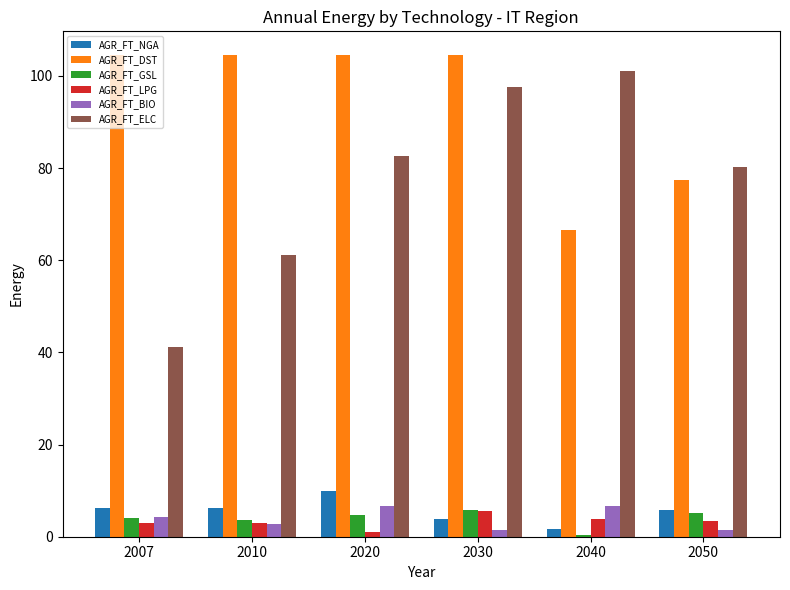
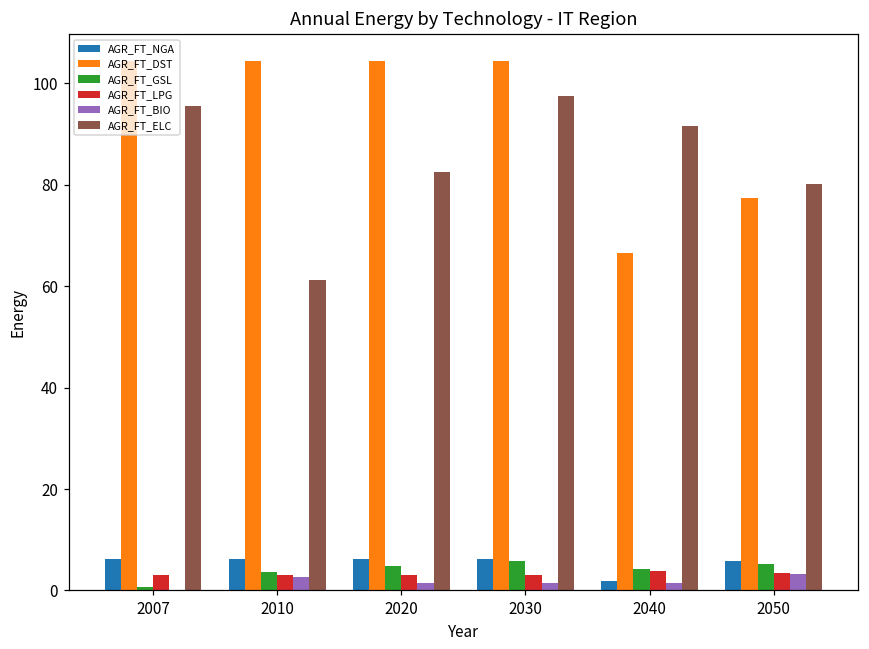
  {
    "AGR_FT_NGA": {
      "2007": 6,
      "2010": 6,
-     "2020": 10,
-     "2030": 4,
+     "2020": 6,
+     "2030": 6,
      "2040": 2,
      "2050": 6
    },
    "AGR_FT_DST": {
      "2010": 104,
      "2020": 104,
      "2030": 104,
      "2040": 67,
      "2050": 77
    },
    "AGR_FT_GSL": {
-     "2007": 4,
+     "2007": 1,
      "2010": 4,
      "2020": 5,
      "2030": 6,
-     "2040": 0,
+     "2040": 4,
      "2050": 5
    },
    "AGR_FT_LPG": {
      "2007": 3,
      "2010": 3,
-     "2020": 1,
-     "2030": 6,
+     "2020": 3,
+     "2030": 3,
      "2040": 4,
      "2050": 3
    },
    "AGR_FT_BIO": {
-     "2007": 4,
+     "2007": 0,
      "2010": 3,
-     "2020": 7,
+     "2020": 1,
      "2030": 1,
-     "2040": 7,
-     "2050": 1
+     "2040": 1,
+     "2050": 3
    },
    "AGR_FT_ELC": {
-     "2007": 41,
+     "2007": 96,
      "2010": 61,
      "2020": 83,
      "2030": 98,
-     "2040": 101,
+     "2040": 92,
      "2050": 80
    }
  }
